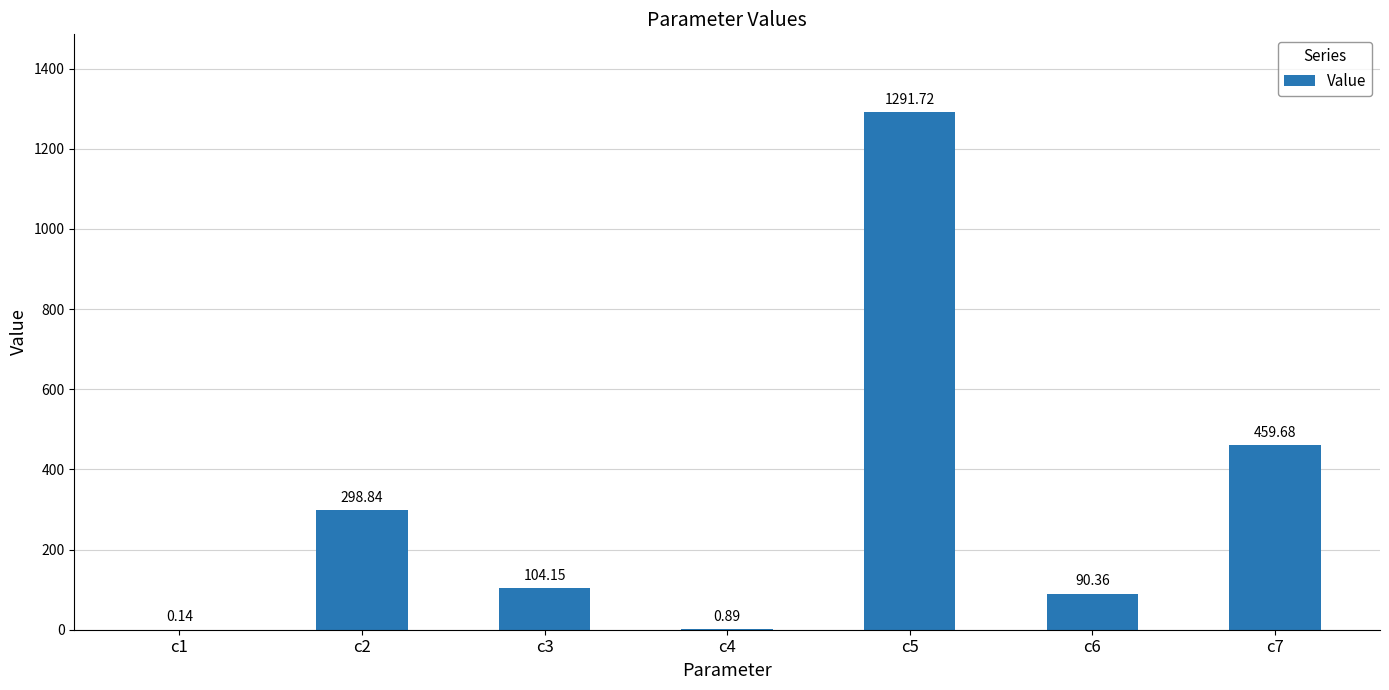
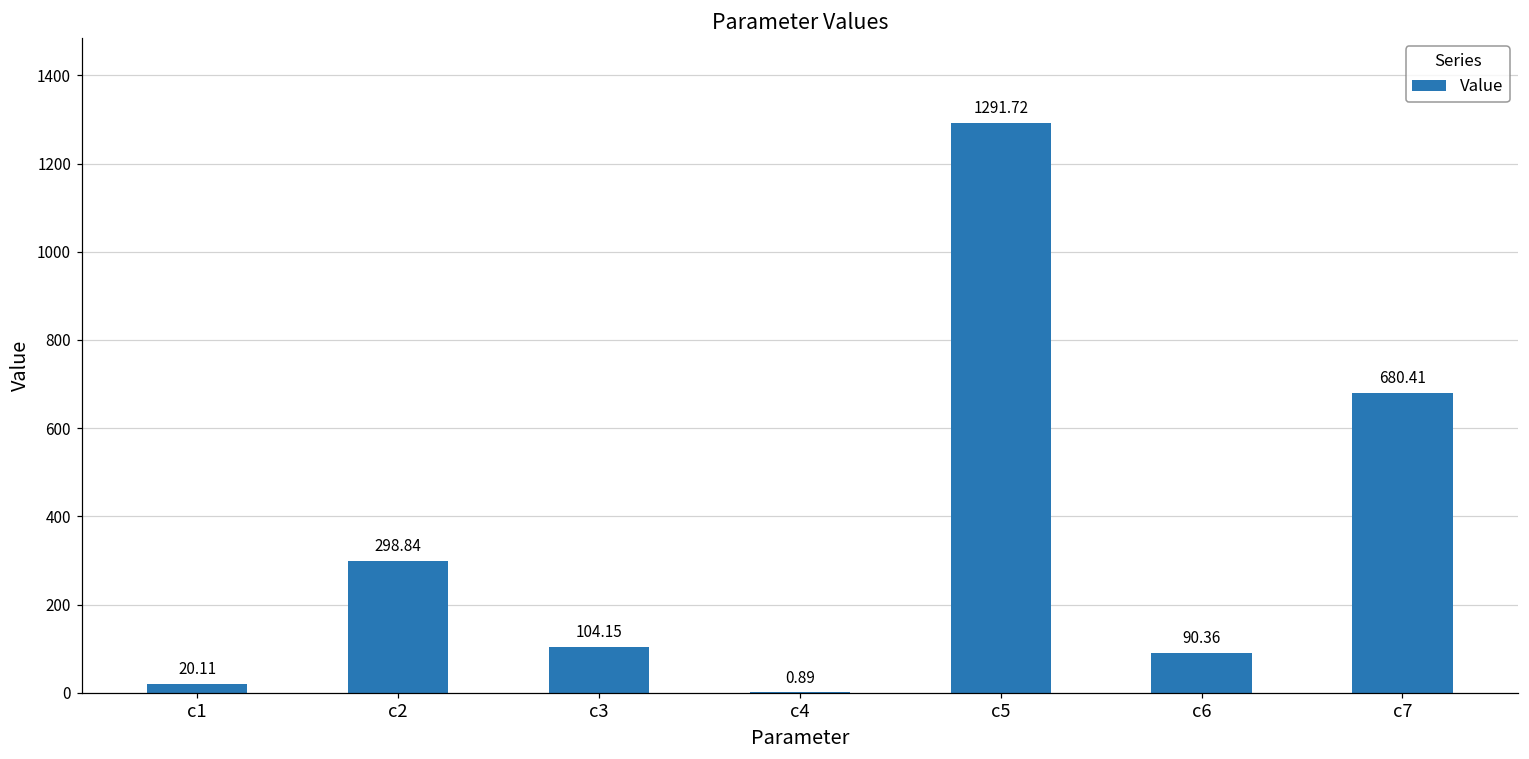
  {
-   "c1": 0.14,
+   "c1": 20.11,
    "c2": 298.84,
    "c3": 104.15,
    "c4": 0.89,
    "c5": 1291.72,
    "c6": 90.36,
-   "c7": 459.68
+   "c7": 680.41
  }
